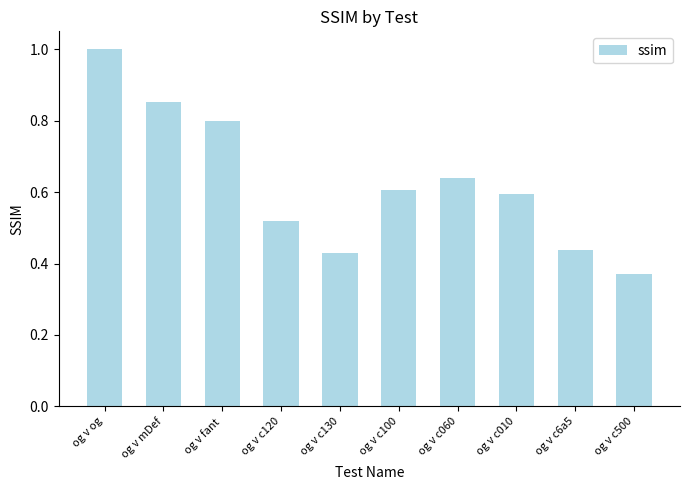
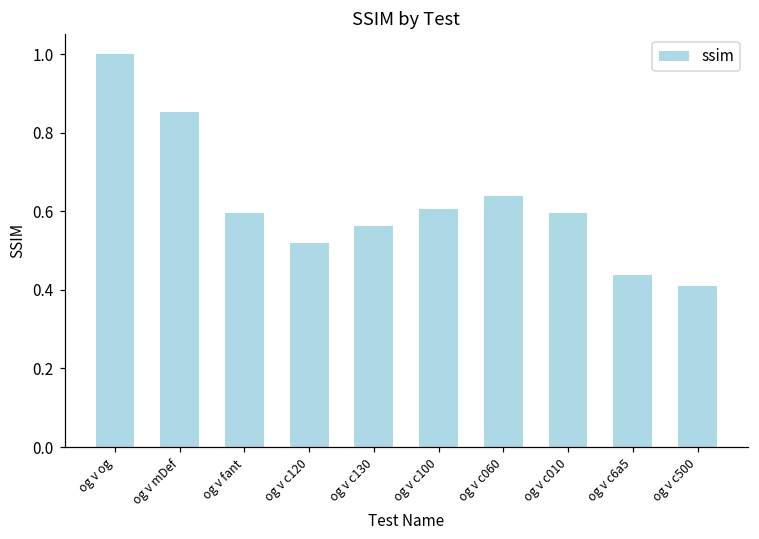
  {
    "og v og": 1.00,
    "og v mDef": 0.85,
-   "og v fant": 0.80,
+   "og v fant": 0.60,
    "og v c120": 0.52,
-   "og v c130": 0.43,
+   "og v c130": 0.56,
    "og v c100": 0.61,
    "og v c060": 0.64,
    "og v c010": 0.60,
    "og v c6a5": 0.44,
-   "og v c500": 0.37
+   "og v c500": 0.41
  }
